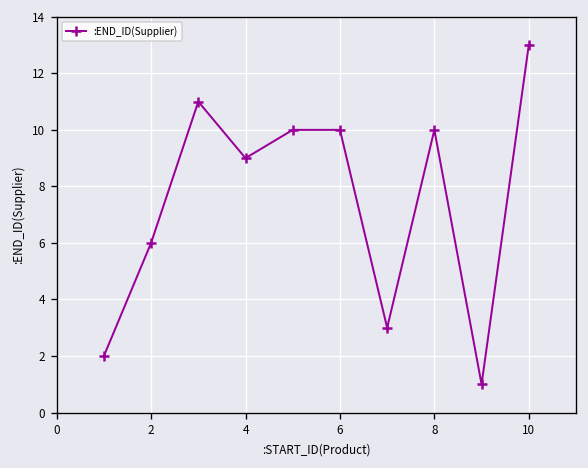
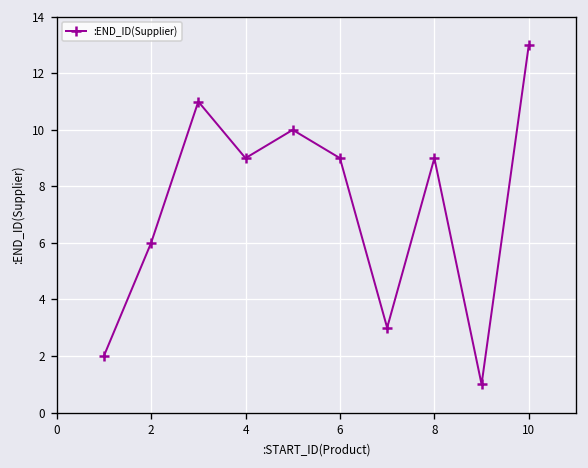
  {
    "2": 6,
    "4": 9,
-   "6": 10,
-   "8": 10,
+   "6": 9,
+   "8": 9,
    "10": 13
  }
